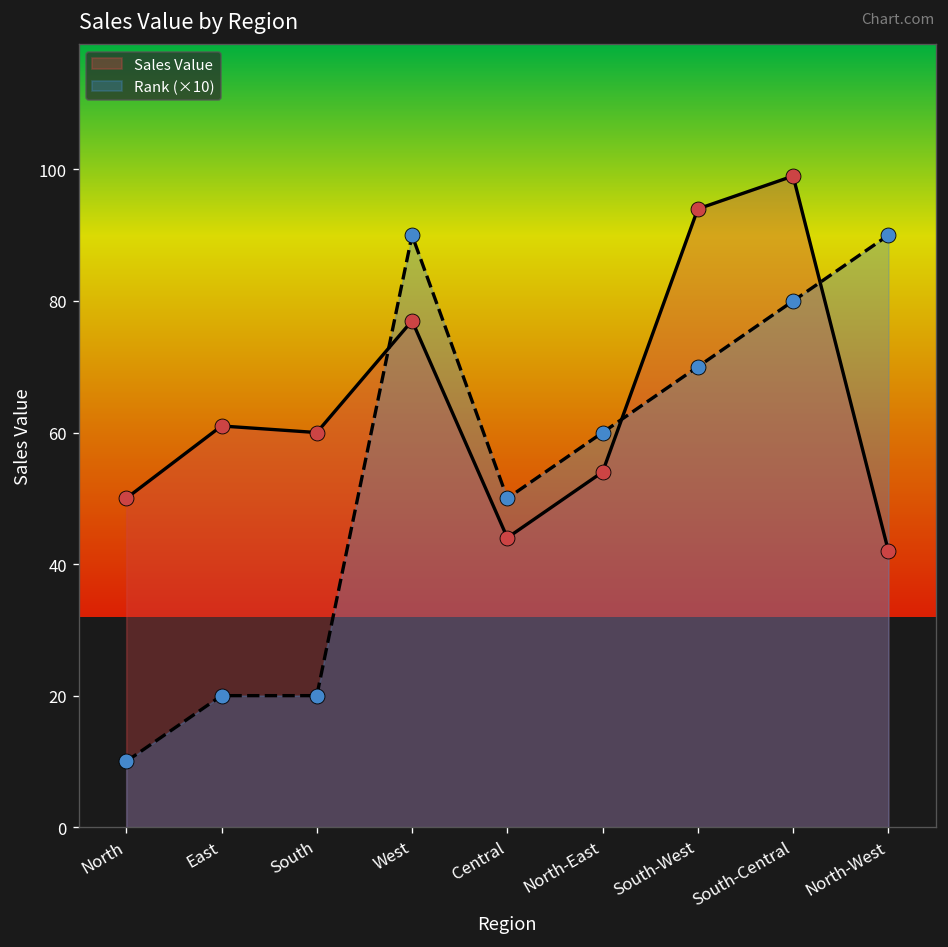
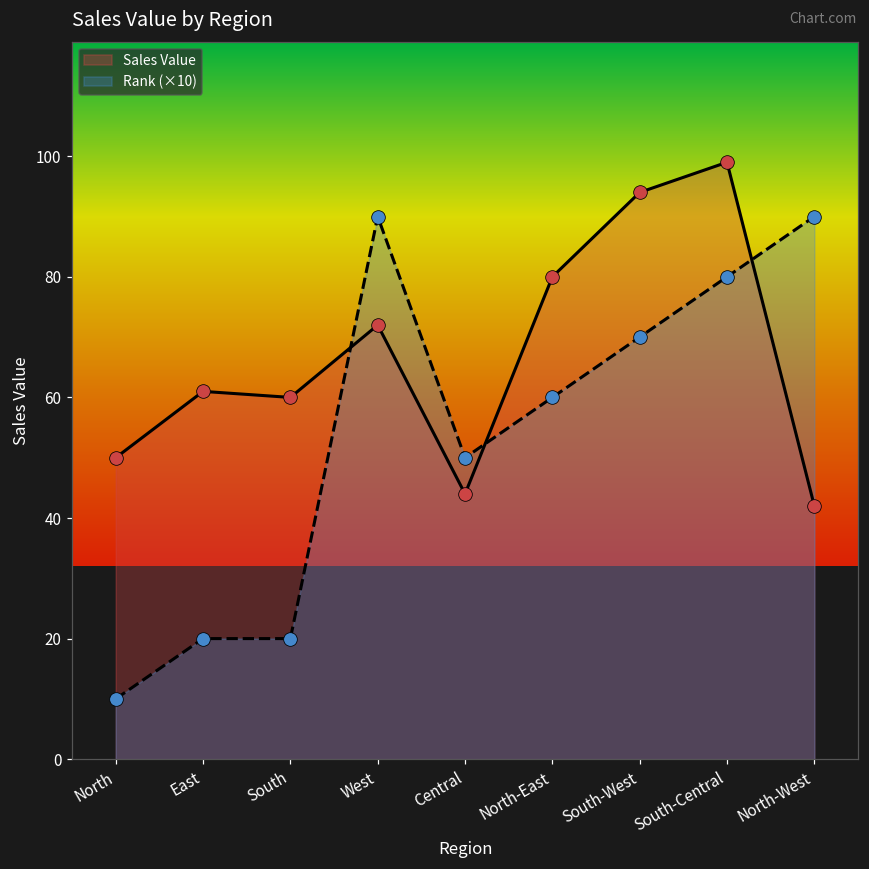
  {
    "Sales Value": {
      "North": 50,
      "East": 61,
      "South": 60,
-     "West": 77,
+     "West": 72,
      "Central": 44,
-     "North-East": 54,
+     "North-East": 80,
      "South-West": 94,
      "South-Central": 99,
      "North-West": 42
    },
    "Rank (×10)": {
      "North": 10,
      "East": 20,
      "South": 20,
      "West": 90,
      "Central": 50,
      "North-East": 60,
      "South-West": 70,
      "South-Central": 80,
      "North-West": 90
    }
  }
